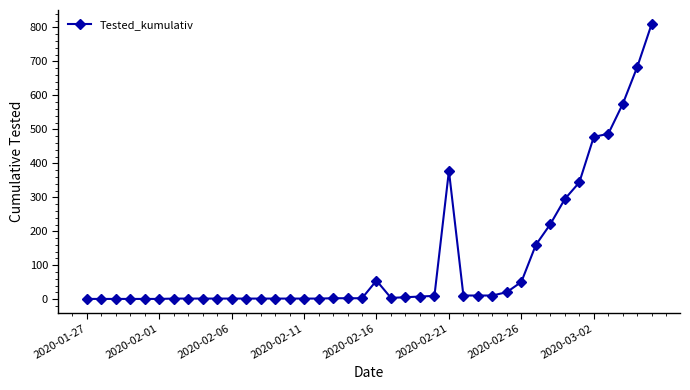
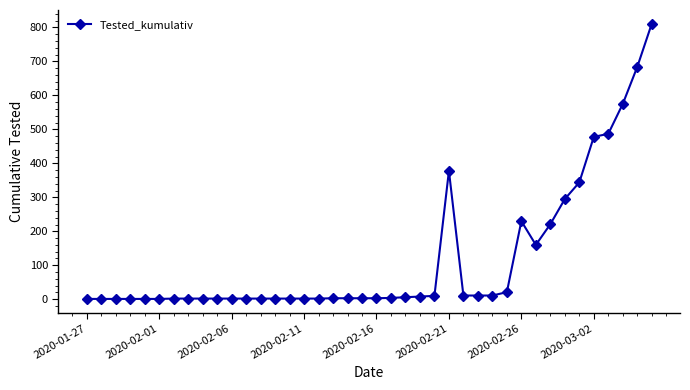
  {
    "2020-01-27": 0,
    "2020-02-01": 0,
    "2020-02-06": 0,
    "2020-02-11": 0,
-   "2020-02-16": 60,
+   "2020-02-16": 0,
    "2020-02-21": 380,
-   "2020-02-26": 50,
+   "2020-02-26": 230,
    "2020-03-02": 480
  }
